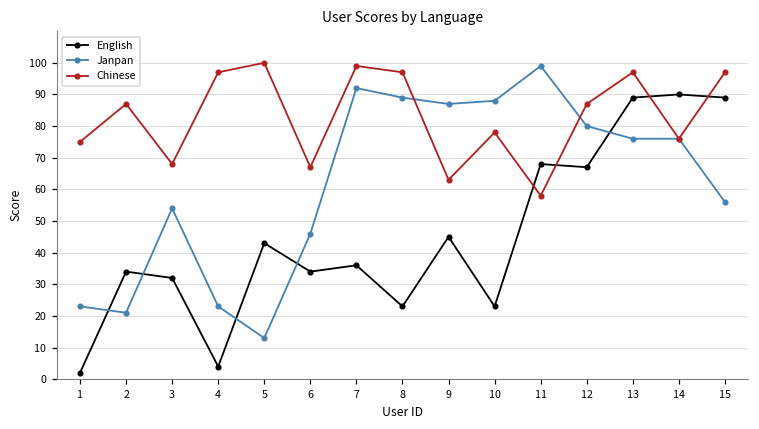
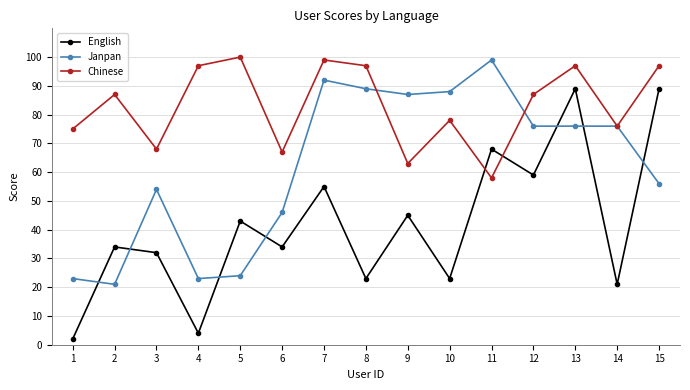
  {
    "English": {
      "1": 2,
      "2": 34,
      "3": 32,
      "4": 4,
      "5": 43,
      "6": 34,
-     "7": 36,
+     "7": 55,
      "8": 23,
      "9": 45,
      "10": 23,
      "11": 68,
-     "12": 67,
+     "12": 59,
      "13": 89,
-     "14": 90,
+     "14": 21,
      "15": 89
    },
    "Janpan": {
      "1": 23,
      "2": 21,
      "3": 54,
      "4": 23,
-     "5": 13,
+     "5": 24,
      "6": 46,
      "7": 92,
      "8": 89,
      "9": 87,
      "10": 88,
      "11": 99,
-     "12": 80,
+     "12": 76,
      "13": 76,
      "15": 56
    },
    "Chinese": {
      "1": 75,
      "2": 87,
      "3": 68,
      "4": 97,
      "5": 100,
      "6": 67,
      "7": 99,
      "8": 97,
      "9": 63,
      "10": 78,
      "11": 58,
      "12": 87,
      "13": 97,
      "15": 97
    }
  }
